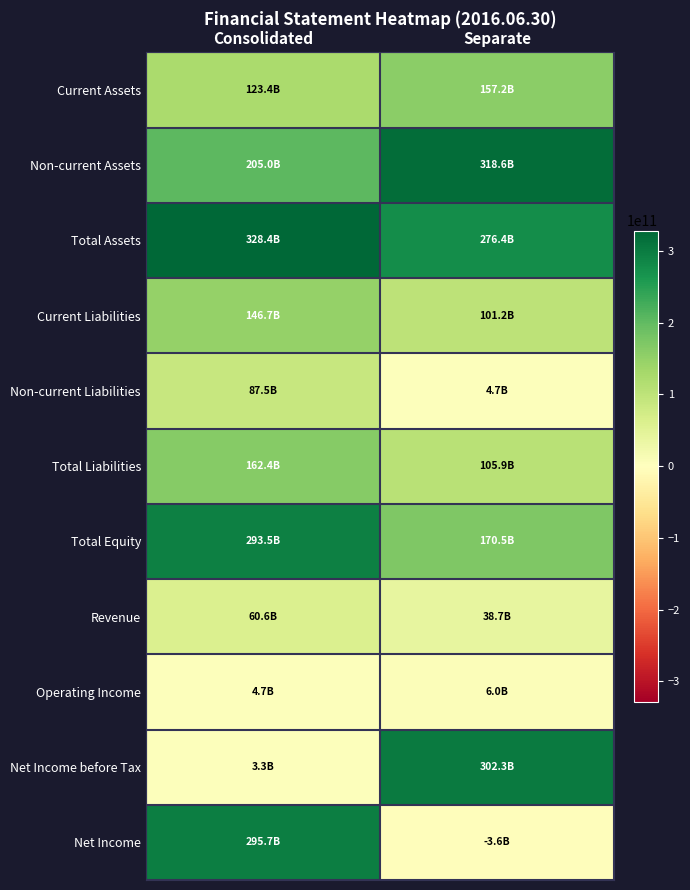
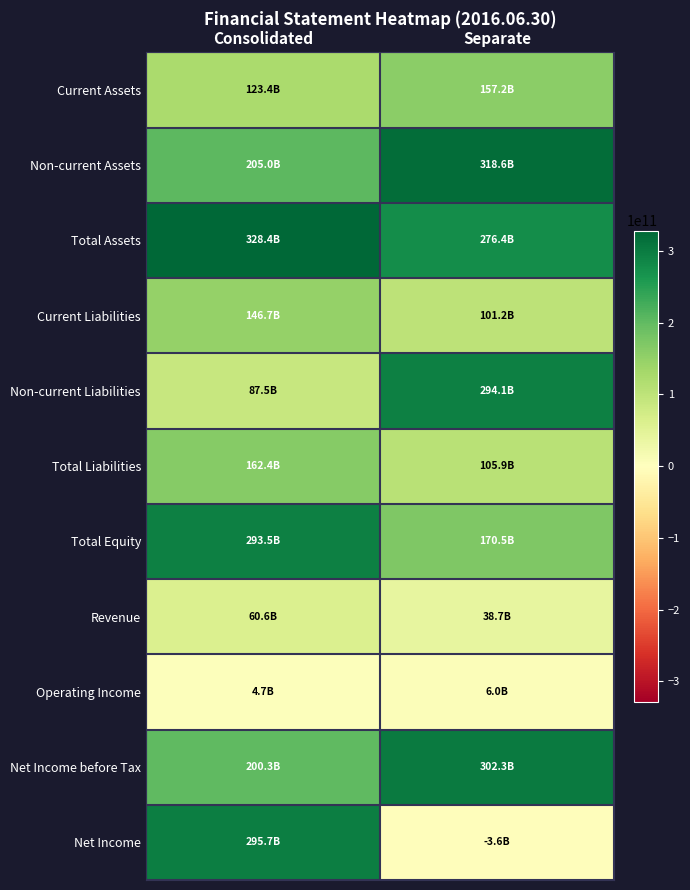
  {
    "Current Assets": {
      "Consolidated": "123.4B",
      "Separate": "157.2B"
    },
    "Non-current Assets": {
      "Consolidated": "205.0B",
      "Separate": "318.6B"
    },
    "Total Assets": {
      "Consolidated": "328.4B",
      "Separate": "276.4B"
    },
    "Current Liabilities": {
      "Consolidated": "146.7B",
      "Separate": "101.2B"
    },
    "Non-current Liabilities": {
      "Consolidated": "87.5B",
-     "Separate": "4.7B"
+     "Separate": "294.1B"
    },
    "Total Liabilities": {
      "Consolidated": "162.4B",
      "Separate": "105.9B"
    },
    "Total Equity": {
      "Consolidated": "293.5B",
      "Separate": "170.5B"
    },
    "Revenue": {
      "Consolidated": "60.6B",
      "Separate": "38.7B"
    },
    "Operating Income": {
      "Consolidated": "4.7B",
      "Separate": "6.0B"
    },
    "Net Income before Tax": {
-     "Consolidated": "3.3B",
+     "Consolidated": "200.3B",
      "Separate": "302.3B"
    },
    "Net Income": {
      "Consolidated": "295.7B",
      "Separate": "-3.6B"
    }
  }
